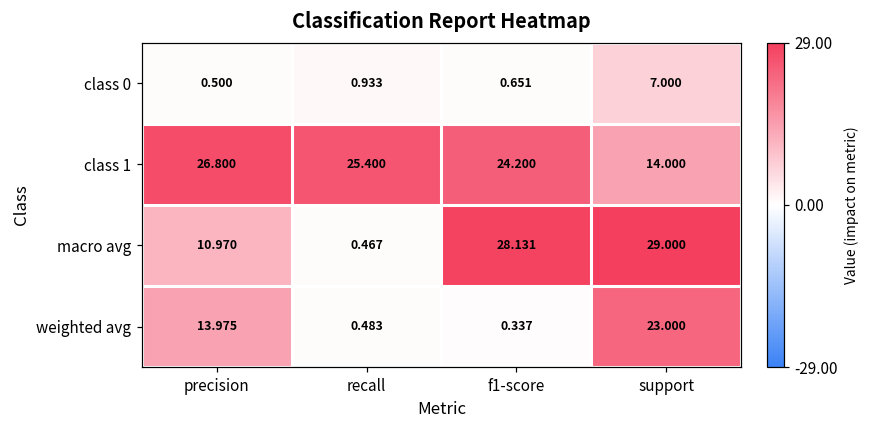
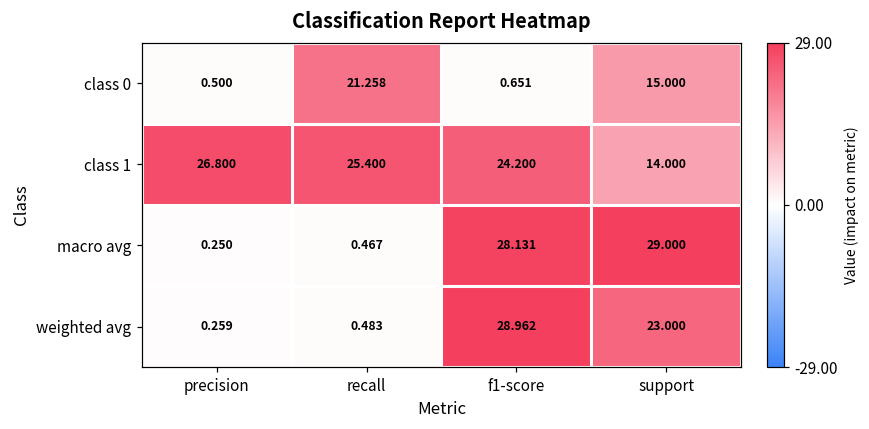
  {
    "class 0": {
      "precision": 0.500,
-     "recall": 0.933,
+     "recall": 21.258,
      "f1-score": 0.651,
-     "support": 7.000
+     "support": 15.000
    },
    "class 1": {
      "precision": 26.800,
      "recall": 25.400,
      "f1-score": 24.200,
      "support": 14.000
    },
    "macro avg": {
-     "precision": 10.970,
+     "precision": 0.250,
      "recall": 0.467,
      "f1-score": 28.131,
      "support": 29.000
    },
    "weighted avg": {
-     "precision": 13.975,
+     "precision": 0.259,
      "recall": 0.483,
-     "f1-score": 0.337,
+     "f1-score": 28.962,
      "support": 23.000
    }
  }
